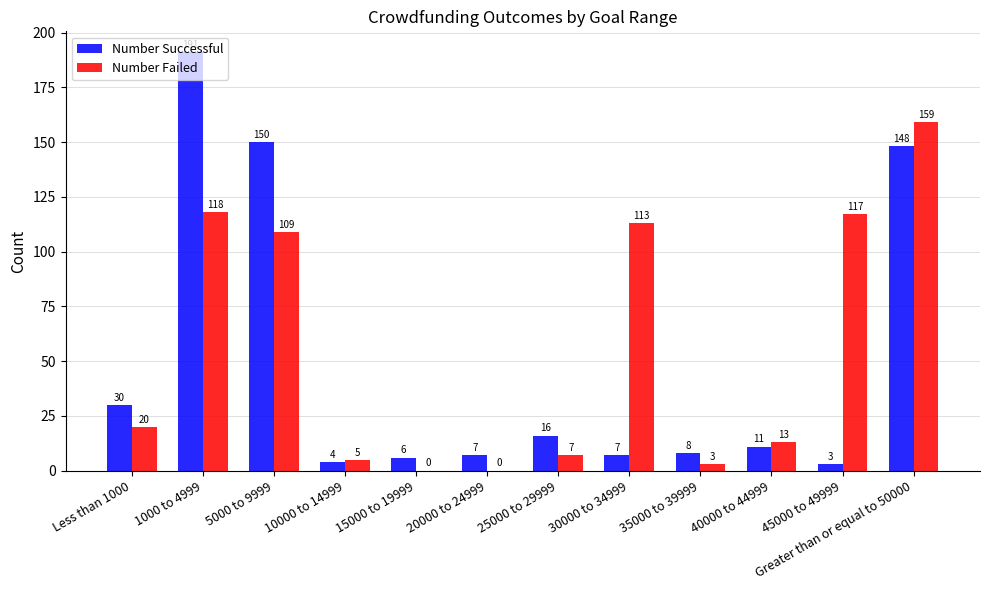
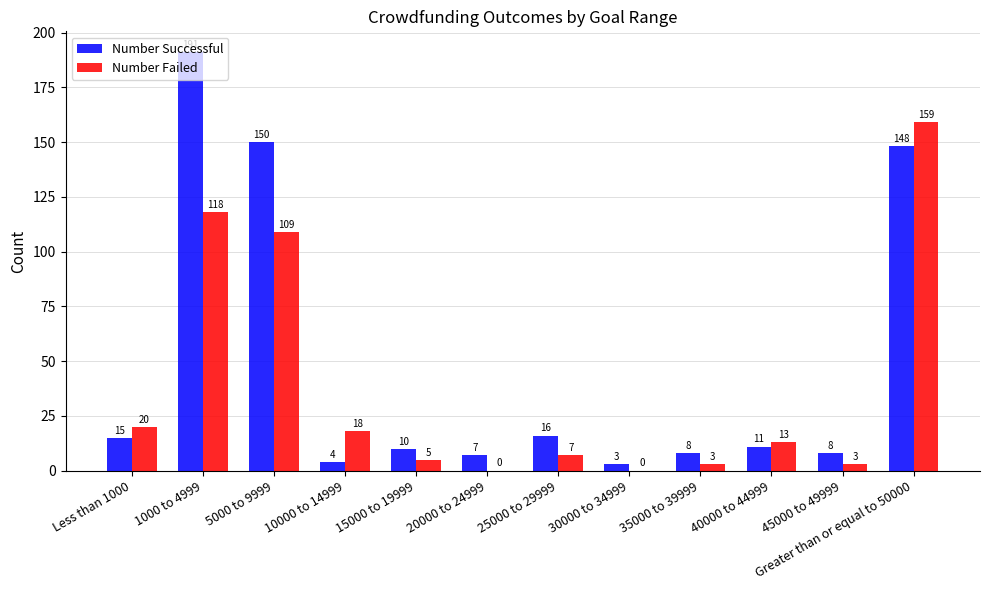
  {
    "Number Successful": {
-     "Less than 1000": 30,
+     "Less than 1000": 15,
      "5000 to 9999": 150,
      "10000 to 14999": 4,
-     "15000 to 19999": 6,
+     "15000 to 19999": 10,
      "20000 to 24999": 7,
      "25000 to 29999": 16,
-     "30000 to 34999": 7,
+     "30000 to 34999": 3,
      "35000 to 39999": 8,
      "40000 to 44999": 11,
-     "45000 to 49999": 3,
+     "45000 to 49999": 8,
      "Greater than or equal to 50000": 148
    },
    "Number Failed": {
      "Less than 1000": 20,
      "1000 to 4999": 118,
      "5000 to 9999": 109,
-     "10000 to 14999": 5,
-     "15000 to 19999": 0,
+     "10000 to 14999": 18,
+     "15000 to 19999": 5,
      "20000 to 24999": 0,
      "25000 to 29999": 7,
-     "30000 to 34999": 113,
+     "30000 to 34999": 0,
      "35000 to 39999": 3,
      "40000 to 44999": 13,
-     "45000 to 49999": 117,
+     "45000 to 49999": 3,
      "Greater than or equal to 50000": 159
    }
  }
